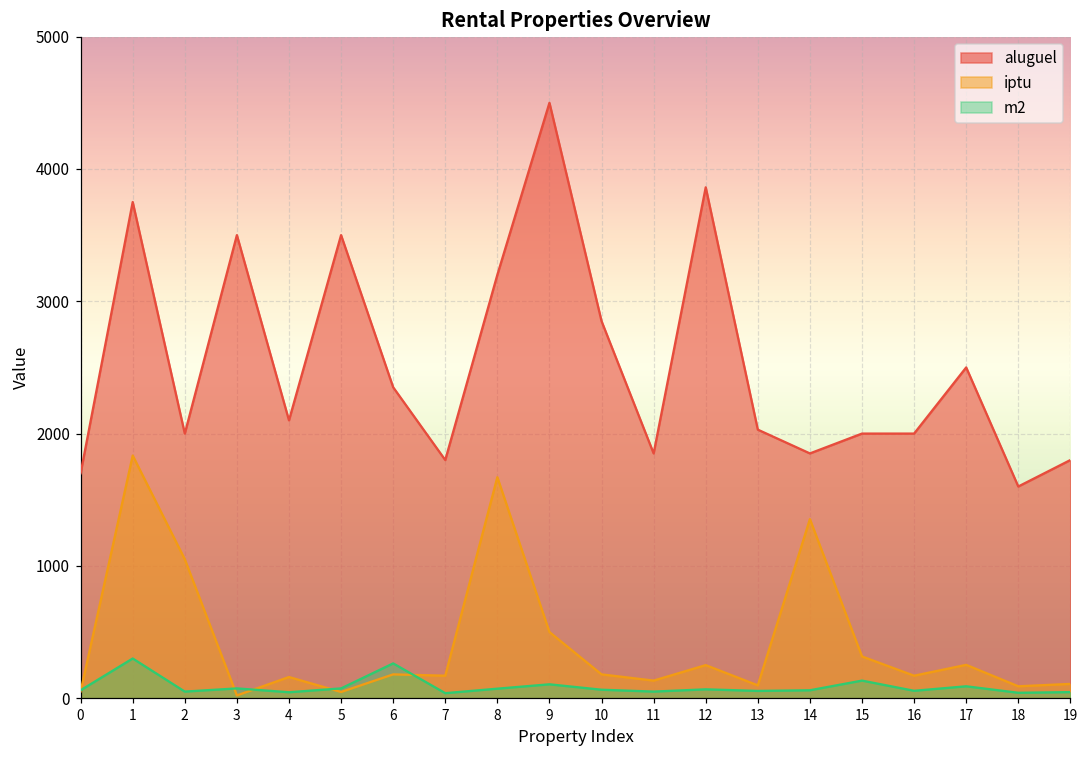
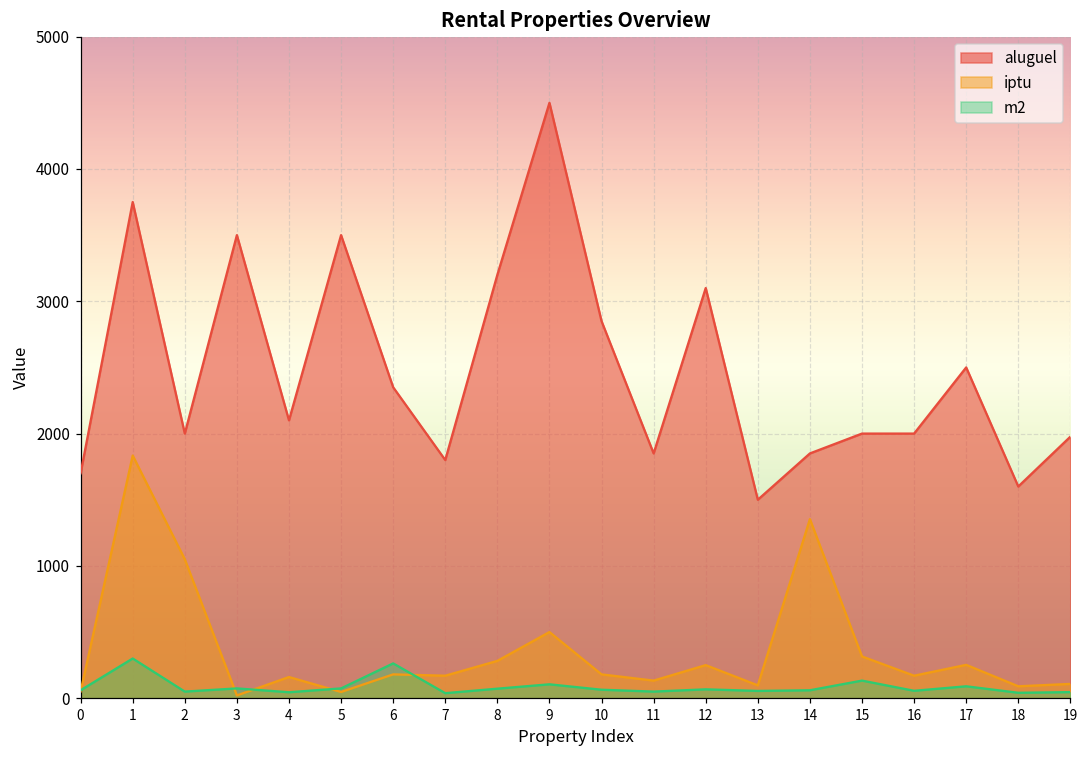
  {
    "aluguel": {
      "0": 1700,
      "1": 3750,
      "2": 2000,
      "3": 3500,
      "4": 2100,
      "5": 3500,
      "6": 2350,
      "7": 1800,
      "8": 3200,
      "9": 4500,
      "10": 2850,
      "11": 1850,
-     "12": 3860,
-     "13": 2030,
+     "12": 3100,
+     "13": 1500,
      "14": 1850,
      "15": 2000,
      "16": 2000,
      "17": 2500,
      "18": 1600,
-     "19": 1800
+     "19": 1980
    },
    "iptu": {
      "1": 1830,
      "2": 1050,
      "3": 20,
      "4": 160,
      "5": 50,
      "6": 180,
      "7": 170,
-     "8": 1670,
+     "8": 280,
      "9": 500,
      "10": 180,
      "11": 130,
      "12": 250,
      "13": 100,
      "14": 1350,
      "15": 320,
      "16": 170,
      "17": 250,
      "18": 90,
      "19": 110
    },
    "m2": {
      "1": 300,
      "2": 50,
      "3": 70,
      "4": 50,
      "5": 70,
      "6": 260,
      "7": 40,
      "8": 70,
      "9": 110,
      "10": 60,
      "11": 50,
      "12": 70,
      "13": 60,
      "14": 60,
      "15": 130,
      "16": 60,
      "17": 90,
      "18": 40,
      "19": 50
    }
  }
